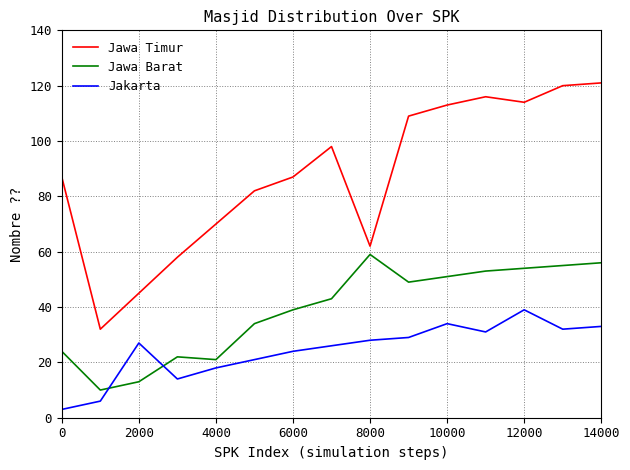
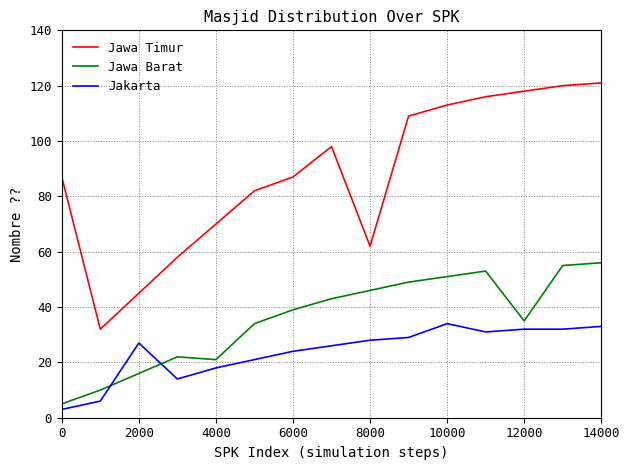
  {
    "Jawa Timur": {
      "0": 87,
      "2000": 45,
      "4000": 70,
      "6000": 87,
      "8000": 62,
      "10000": 113,
-     "12000": 114,
+     "12000": 118,
      "14000": 121
    },
    "Jawa Barat": {
-     "0": 24,
-     "2000": 13,
+     "0": 5,
+     "2000": 16,
      "4000": 21,
      "6000": 39,
-     "8000": 59,
+     "8000": 46,
      "10000": 51,
-     "12000": 54,
+     "12000": 35,
      "14000": 56
    },
    "Jakarta": {
      "0": 3,
      "2000": 27,
      "4000": 18,
      "6000": 24,
      "8000": 28,
      "10000": 34,
-     "12000": 39,
+     "12000": 32,
      "14000": 33
    }
  }
